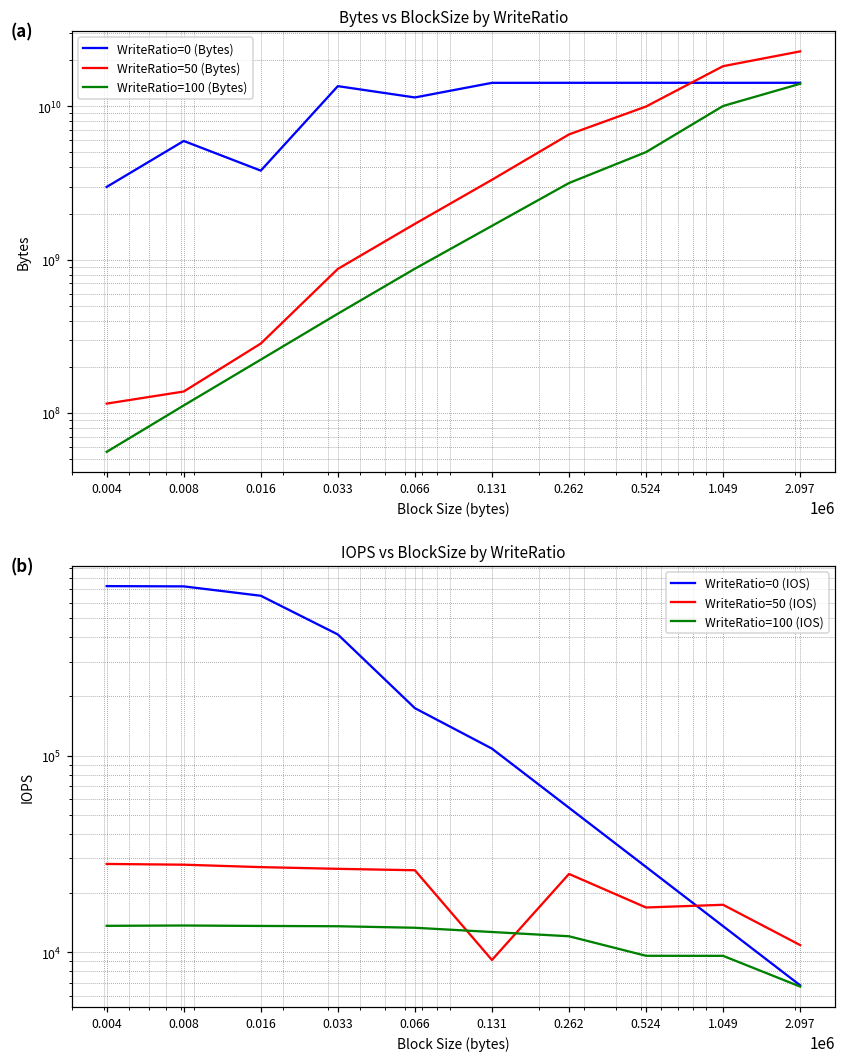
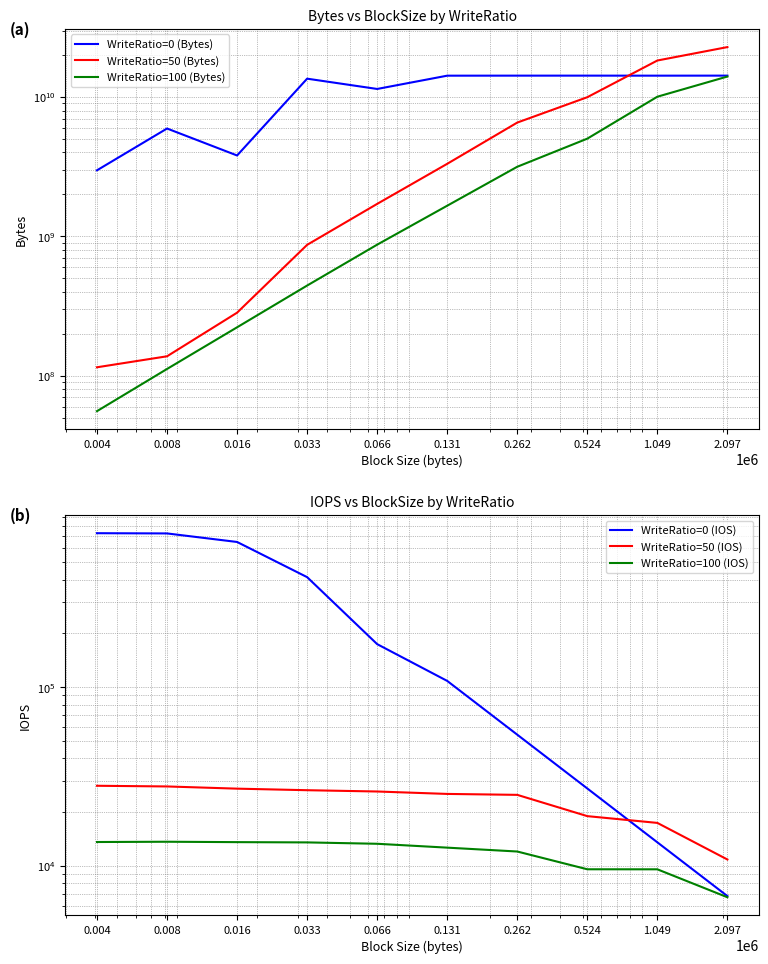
  {
    "Bytes vs BlockSize by WriteRatio": {
      "WriteRatio=0 (Bytes)": {
        "0.004": 3000000000,
        "0.008": 5900000000,
        "0.016": 3800000000,
        "0.033": 14000000000,
        "0.066": 11000000000,
        "0.131": 14000000000,
        "0.262": 14000000000,
        "0.524": 14000000000,
        "1.049": 14000000000
      },
      "WriteRatio=50 (Bytes)": {
        "0.004": 120000000,
        "0.008": 140000000,
        "0.016": 280000000,
        "0.033": 900000000,
        "0.066": 1700000000,
        "0.131": 3300000000,
        "0.262": 7000000000,
        "0.524": 10000000000,
        "1.049": 18000000000,
        "2.097": 23000000000
      },
      "WriteRatio=100 (Bytes)": {
        "0.004": 56000000,
        "0.008": 110000000,
        "0.016": 220000000,
        "0.033": 440000000,
        "0.066": 900000000,
        "0.131": 1700000000,
        "0.262": 3200000000,
        "0.524": 5000000000,
        "1.049": 10000000000
      }
    },
    "IOPS vs BlockSize by WriteRatio": {
      "WriteRatio=0 (IOS)": {
        "0.004": 730000,
        "0.008": 730000,
        "0.016": 650000,
        "0.033": 410000,
        "0.066": 170000,
        "0.131": 110000,
        "0.262": 54000,
        "0.524": 27000,
        "1.049": 14000
      },
      "WriteRatio=50 (IOS)": {
        "0.004": 28000,
        "0.008": 28000,
        "0.016": 27000,
        "0.033": 27000,
        "0.066": 26000,
-       "0.131": 9000,
+       "0.131": 25000,
        "0.262": 25000,
-       "0.524": 17000,
+       "0.524": 19000,
        "1.049": 17000,
        "2.097": 11000
      },
      "WriteRatio=100 (IOS)": {
        "0.004": 14000,
        "0.008": 14000,
        "0.016": 14000,
        "0.033": 14000,
        "0.066": 13000,
        "0.131": 13000,
        "0.262": 12000,
        "0.524": 10000,
        "1.049": 10000
      }
    }
  }
